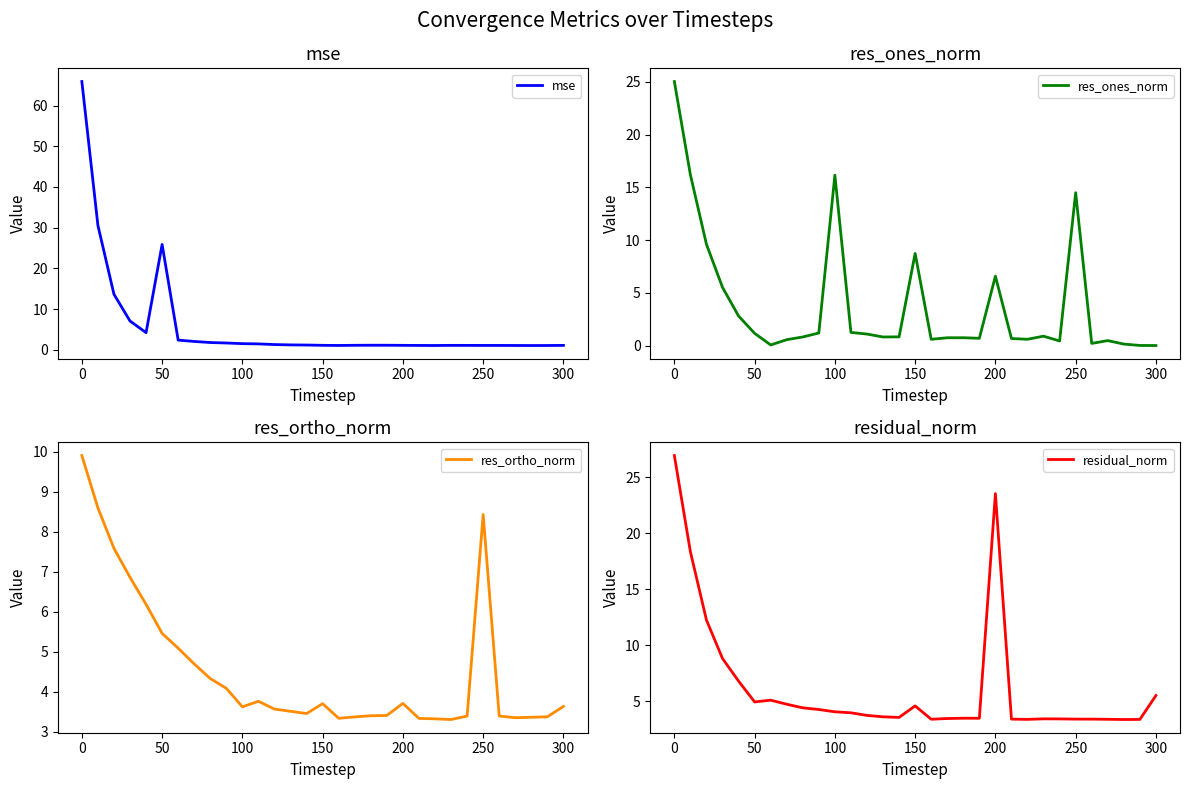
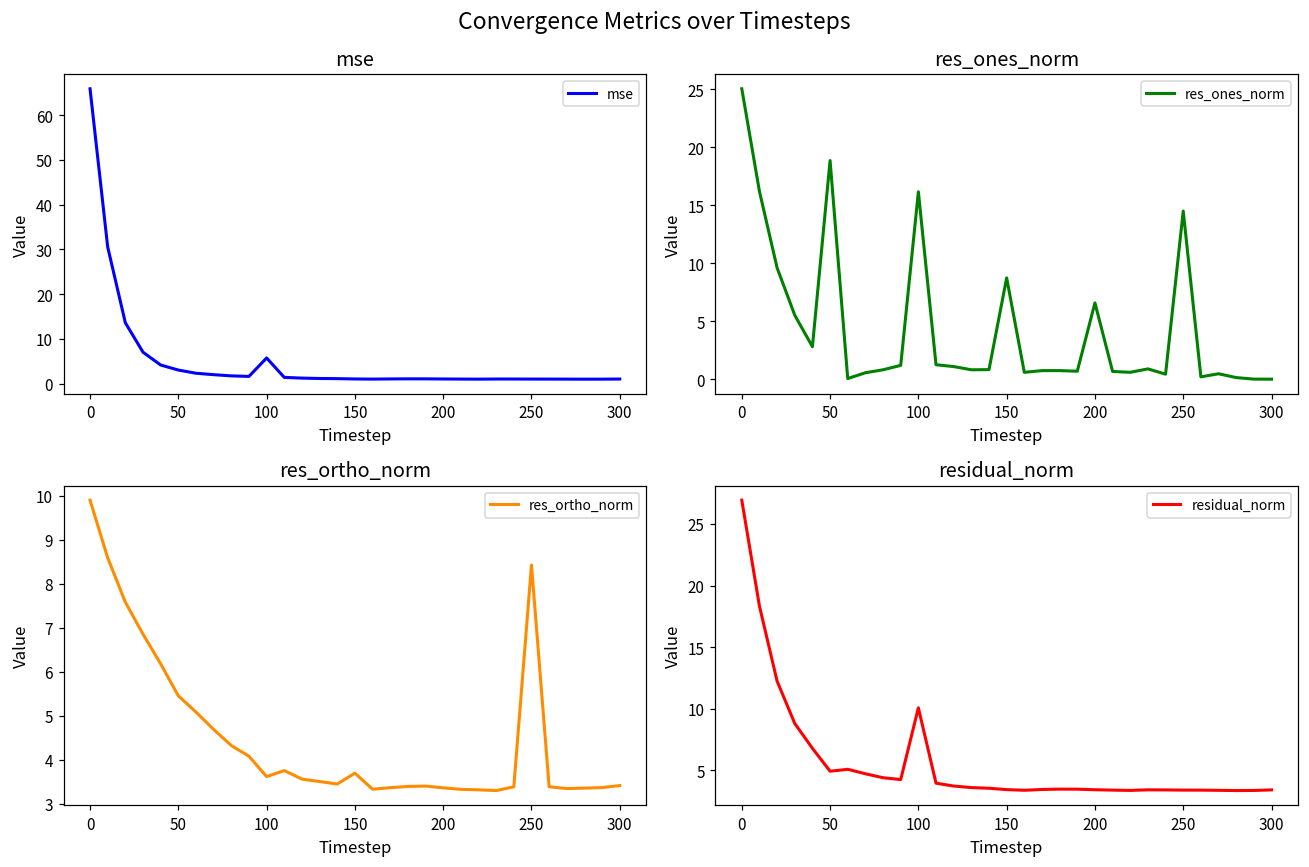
  {
    "mse": {
      "0": 66,
-     "50": 26,
-     "100": 1,
+     "50": 3,
+     "100": 6,
      "150": 1,
      "200": 1,
      "250": 1,
      "300": 1
    },
    "res_ones_norm": {
      "0": 25.0,
-     "50": 1.2,
+     "50": 18.9,
      "100": 16.2,
      "150": 8.7,
      "200": 6.6,
      "250": 14.5,
      "300": 0.0
    },
    "res_ortho_norm": {
      "0": 9.9,
      "50": 5.5,
      "100": 3.6,
      "150": 3.7,
-     "200": 3.7,
+     "200": 3.4,
      "250": 8.4,
-     "300": 3.6
+     "300": 3.4
    },
    "residual_norm": {
      "0": 26.9,
      "50": 4.9,
-     "100": 4.1,
-     "150": 4.6,
-     "200": 23.5,
+     "100": 10.1,
+     "150": 3.4,
+     "200": 3.4,
      "250": 3.4,
-     "300": 5.5
+     "300": 3.4
    }
  }
